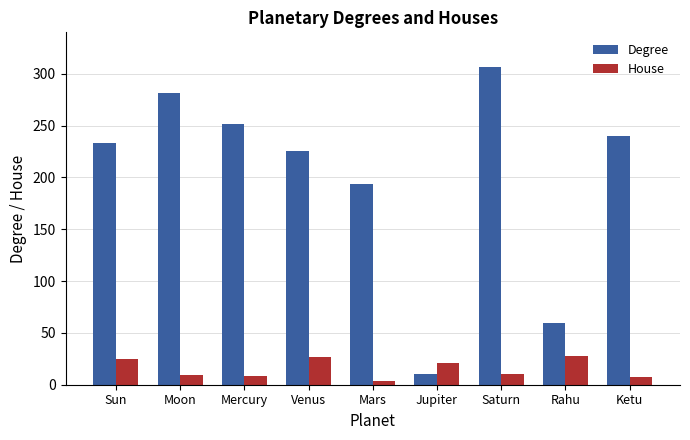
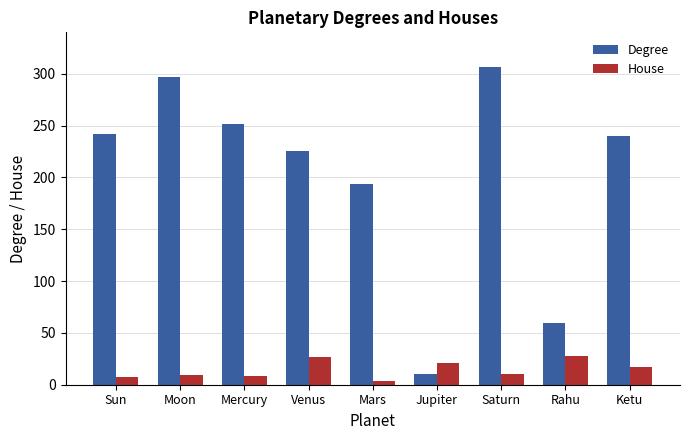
  {
    "Degree": {
-     "Sun": 233,
-     "Moon": 281,
+     "Sun": 242,
+     "Moon": 297,
      "Mercury": 251,
      "Venus": 226,
      "Mars": 194,
      "Jupiter": 11,
      "Saturn": 306,
      "Rahu": 60,
      "Ketu": 240
    },
    "House": {
-     "Sun": 25,
+     "Sun": 7,
      "Moon": 9,
      "Mercury": 8,
      "Venus": 27,
      "Mars": 4,
      "Jupiter": 21,
      "Saturn": 10,
      "Rahu": 28,
-     "Ketu": 7
+     "Ketu": 17
    }
  }
